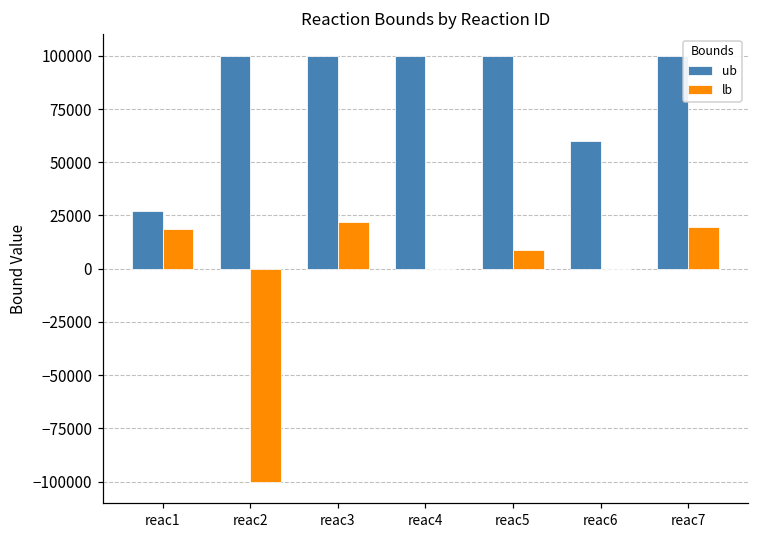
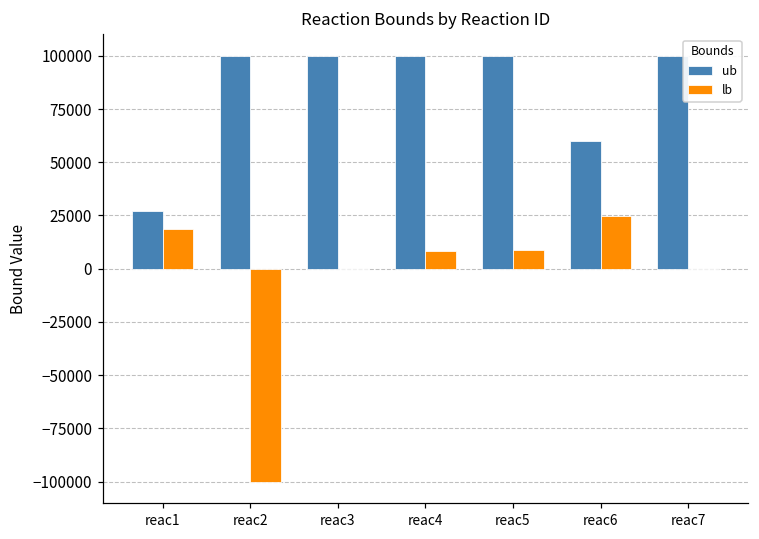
  {
    "ub": {
      "reac1": 27000,
      "reac2": 100000,
      "reac3": 100000,
      "reac4": 100000,
      "reac5": 100000,
      "reac6": 60000,
      "reac7": 100000
    },
    "lb": {
      "reac1": 19000,
      "reac2": -100000,
-     "reac3": 22000,
-     "reac4": 0,
+     "reac3": 0,
+     "reac4": 8000,
      "reac5": 9000,
-     "reac6": 0,
-     "reac7": 20000
+     "reac6": 25000,
+     "reac7": 0
    }
  }
